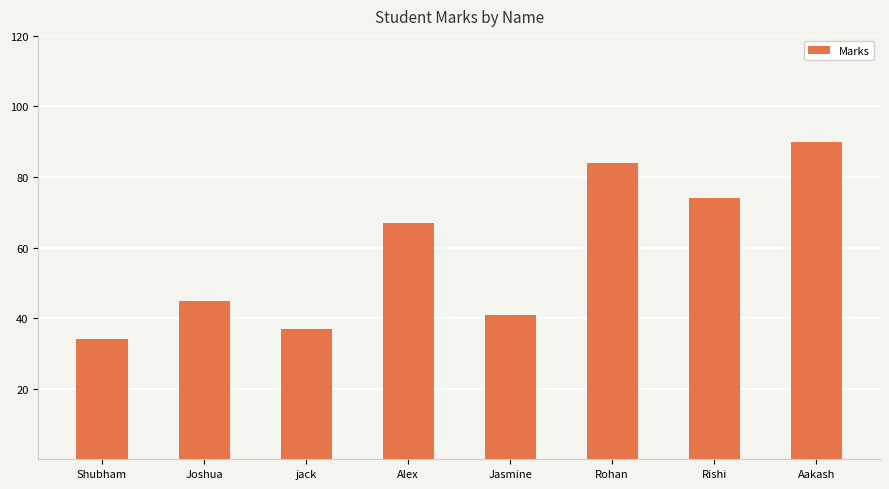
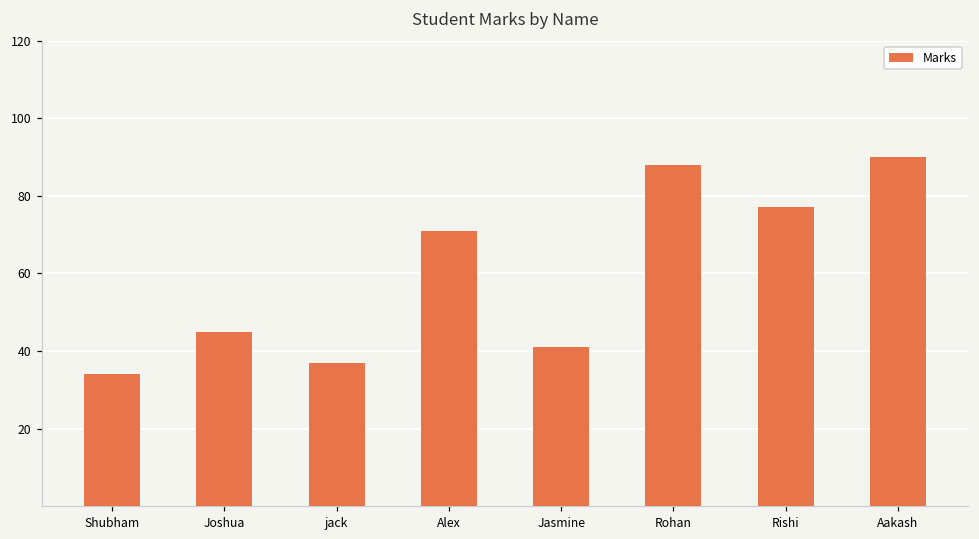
  {
    "Shubham": 34,
    "Joshua": 45,
    "jack": 37,
-   "Alex": 67,
+   "Alex": 71,
    "Jasmine": 41,
-   "Rohan": 84,
-   "Rishi": 74,
+   "Rohan": 88,
+   "Rishi": 77,
    "Aakash": 90
  }
